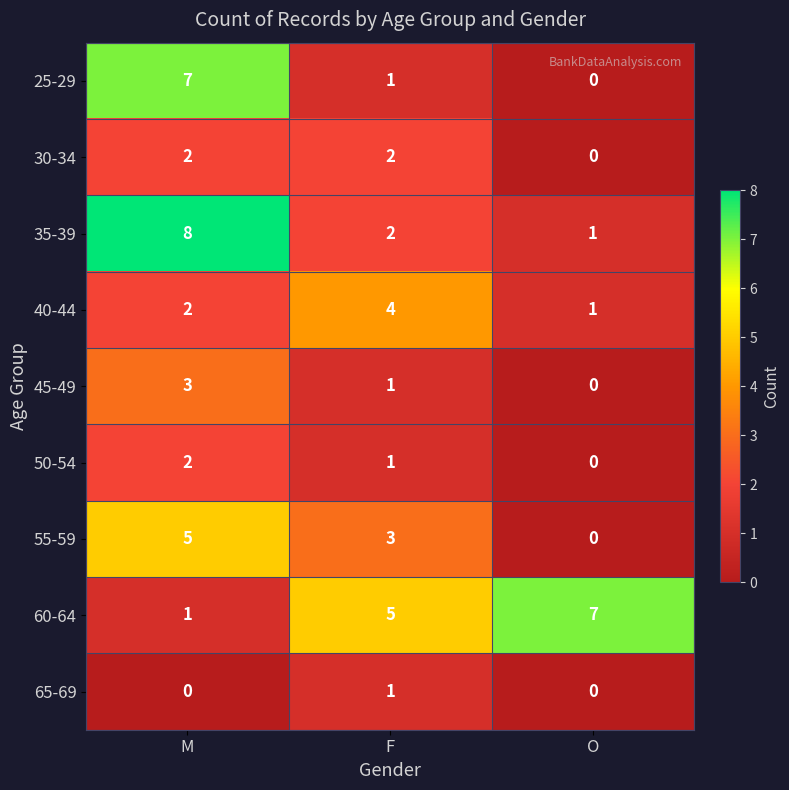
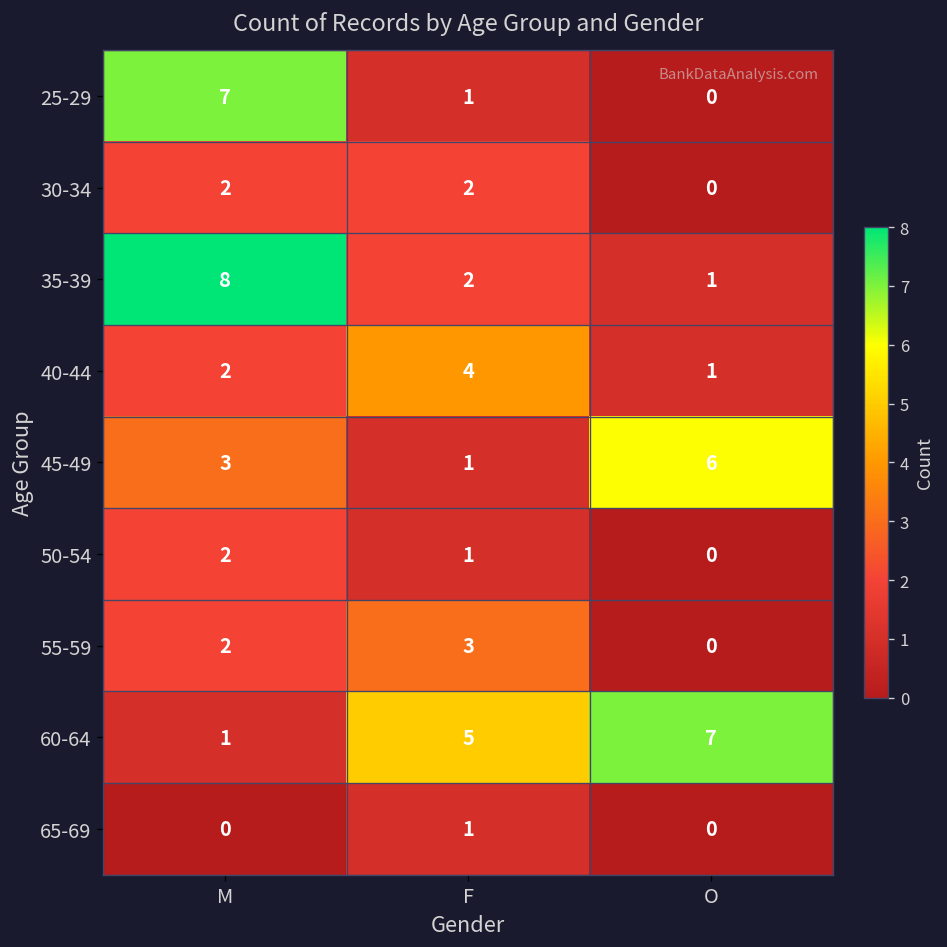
  {
    "25-29": {
      "M": 7,
      "F": 1
    },
    "30-34": {
      "M": 2,
      "F": 2,
      "O": 0
    },
    "35-39": {
      "M": 8,
      "F": 2,
      "O": 1
    },
    "40-44": {
      "M": 2,
      "F": 4,
      "O": 1
    },
    "45-49": {
      "M": 3,
      "F": 1,
-     "O": 0
+     "O": 6
    },
    "50-54": {
      "M": 2,
      "F": 1,
      "O": 0
    },
    "55-59": {
-     "M": 5,
+     "M": 2,
      "F": 3,
      "O": 0
    },
    "60-64": {
      "M": 1,
      "F": 5,
      "O": 7
    },
    "65-69": {
      "M": 0,
      "F": 1,
      "O": 0
    }
  }
